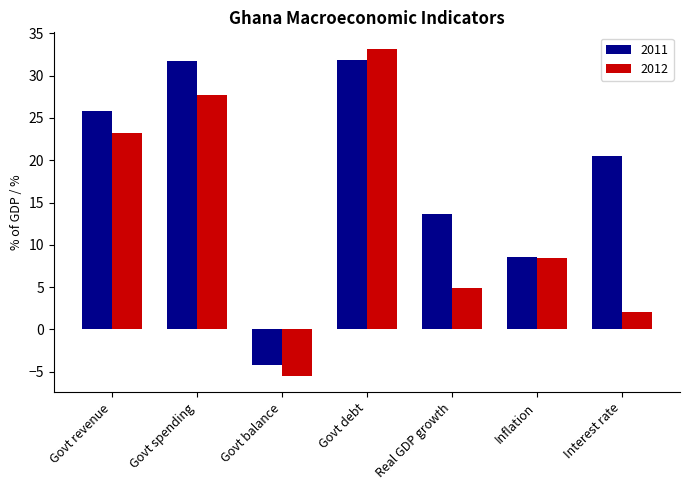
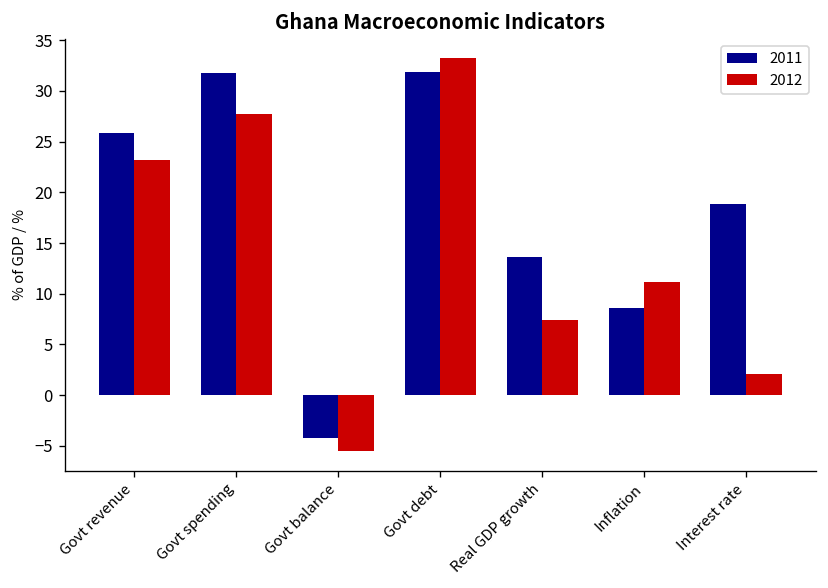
  {
    "2011": {
      "Govt revenue": 26,
      "Govt spending": 32,
      "Govt balance": -4,
      "Govt debt": 32,
      "Real GDP growth": 14,
      "Inflation": 9,
-     "Interest rate": 21
+     "Interest rate": 19
    },
    "2012": {
      "Govt revenue": 23,
      "Govt spending": 28,
      "Govt balance": -6,
      "Govt debt": 33,
-     "Real GDP growth": 5,
-     "Inflation": 8,
+     "Real GDP growth": 7,
+     "Inflation": 11,
      "Interest rate": 2
    }
  }
